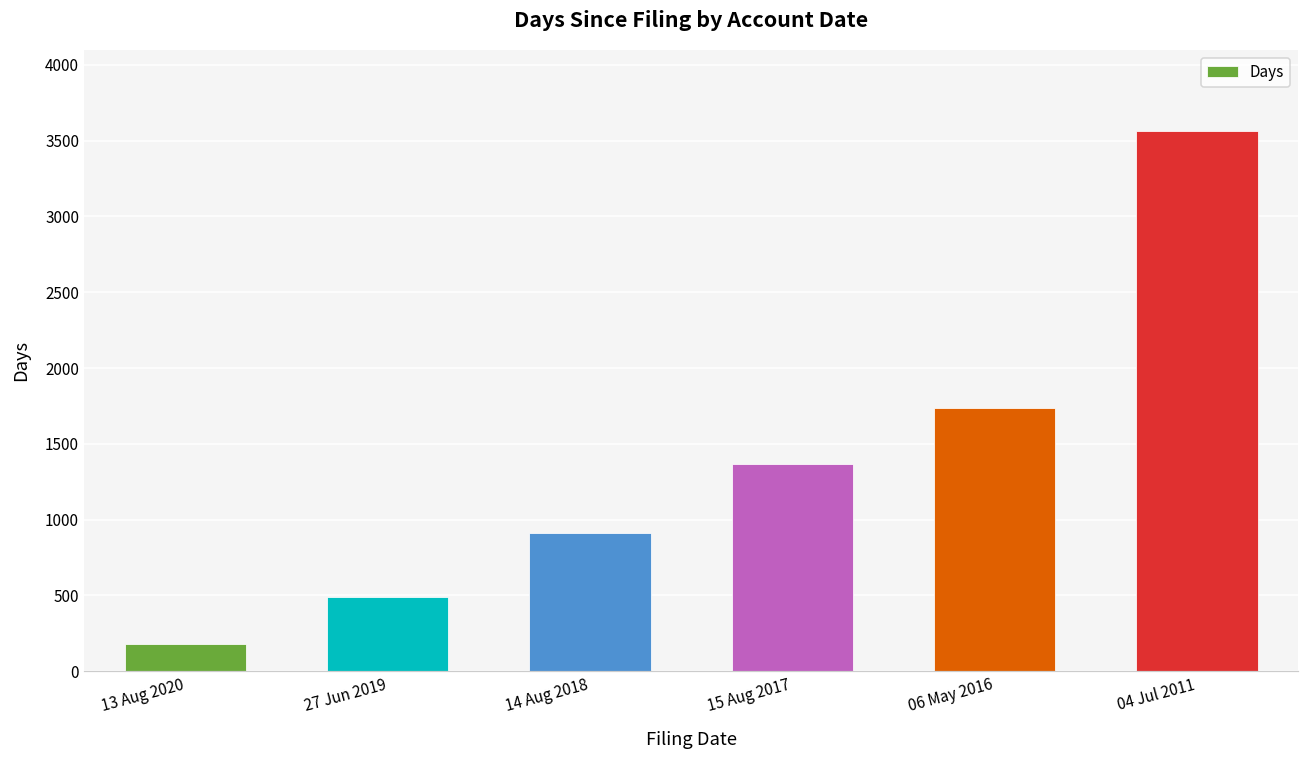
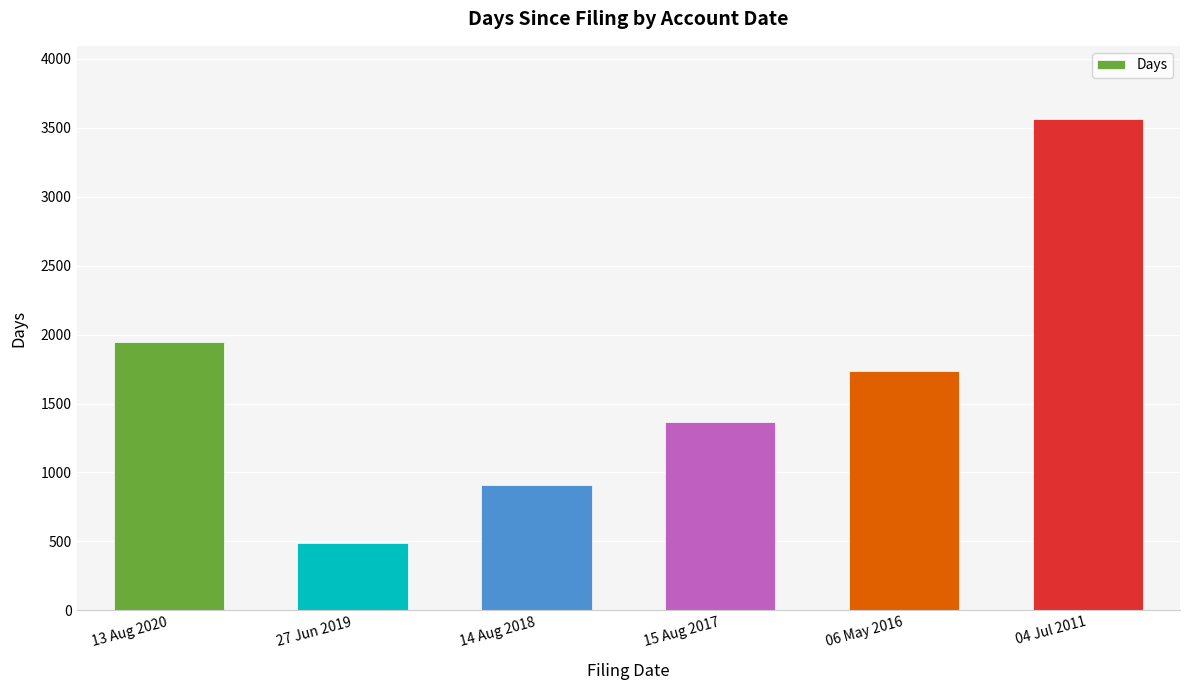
  {
-   "13 Aug 2020": 180,
+   "13 Aug 2020": 1940,
    "27 Jun 2019": 490,
    "14 Aug 2018": 910,
    "15 Aug 2017": 1370,
    "06 May 2016": 1740,
    "04 Jul 2011": 3560
  }
